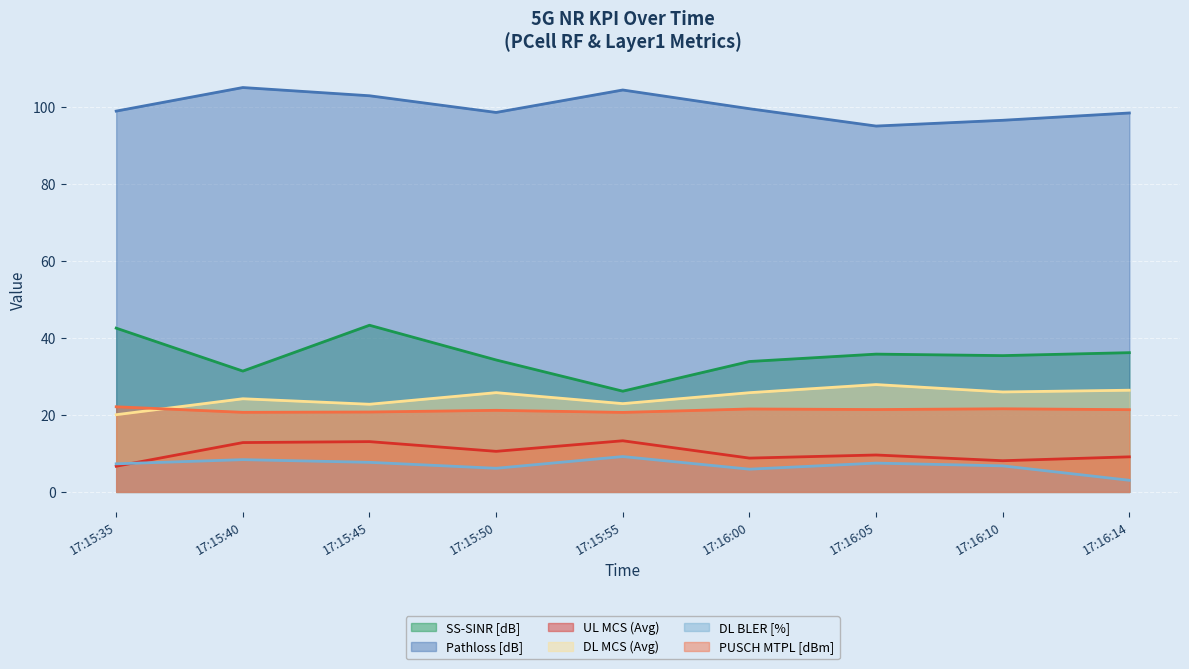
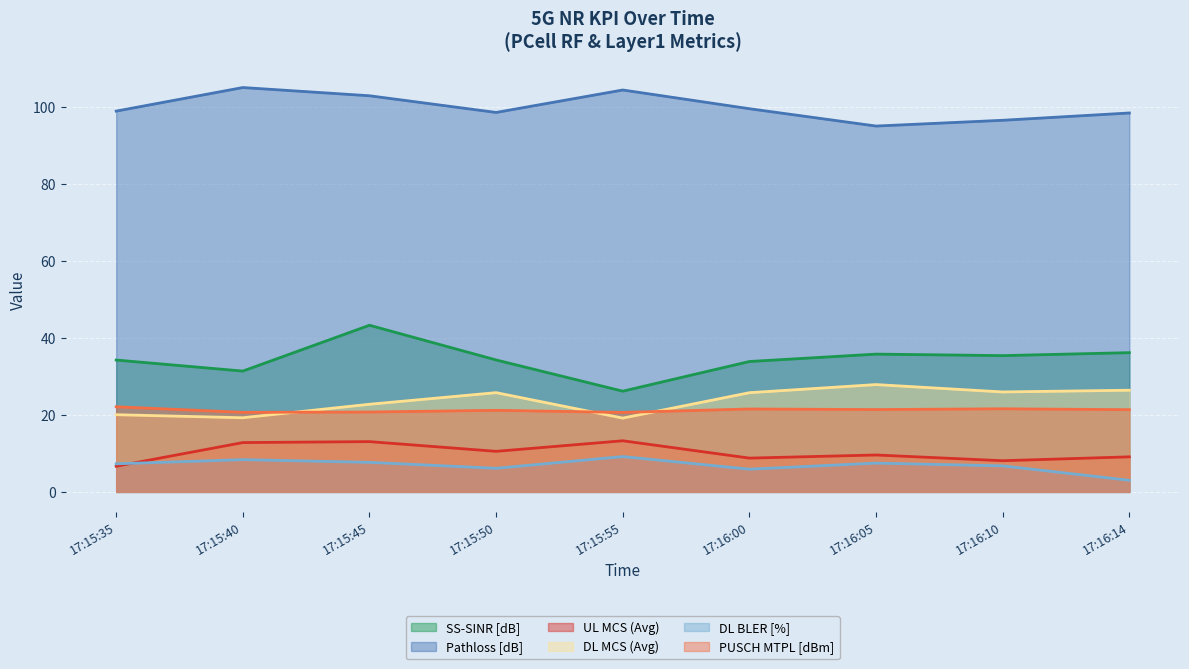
  {
    "SS-SINR [dB]": {
-     "17:15:35": 43,
+     "17:15:35": 34,
      "17:15:40": 31,
      "17:15:45": 43,
      "17:15:50": 34,
      "17:15:55": 26,
      "17:16:00": 34,
      "17:16:05": 36,
      "17:16:10": 35,
      "17:16:14": 36
    },
    "DL MCS (Avg)": {
      "17:15:35": 20,
-     "17:15:40": 24,
+     "17:15:40": 19,
      "17:15:45": 23,
      "17:15:50": 26,
-     "17:15:55": 23,
+     "17:15:55": 19,
      "17:16:00": 26,
      "17:16:05": 28,
      "17:16:10": 26,
      "17:16:14": 26
    }
  }
